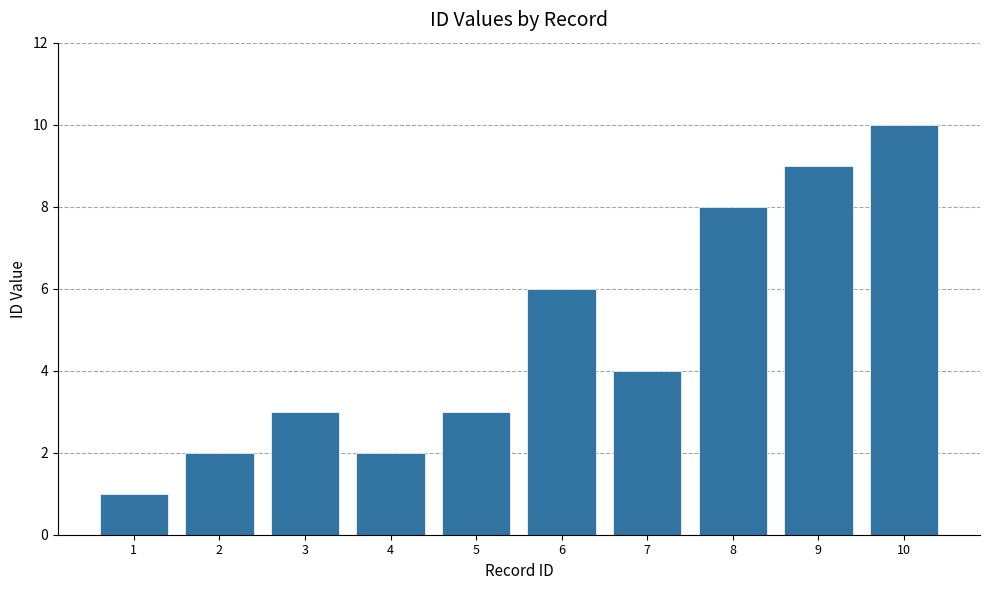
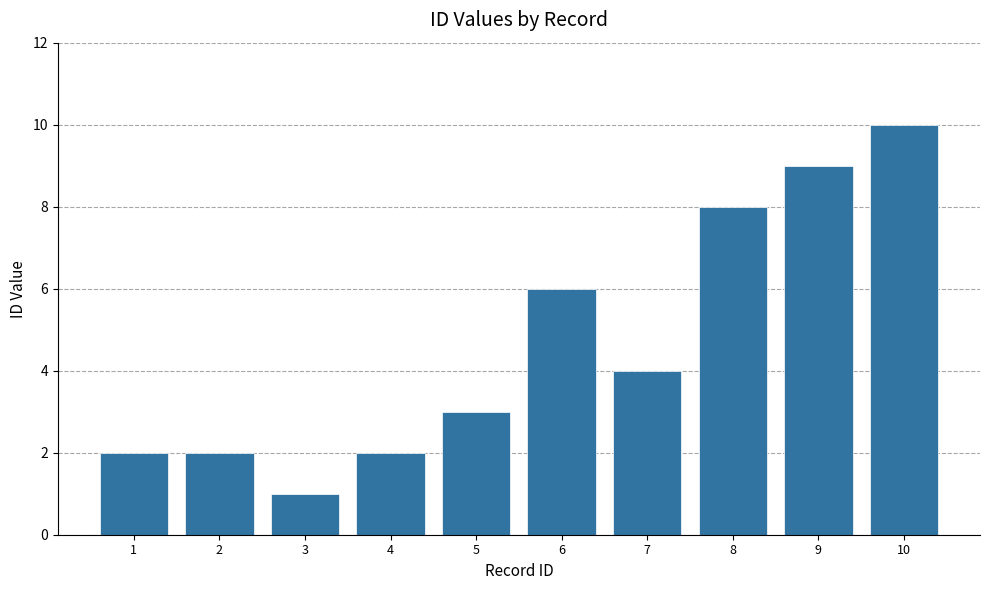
  {
-   "1": 1,
+   "1": 2,
    "2": 2,
-   "3": 3,
+   "3": 1,
    "4": 2,
    "5": 3,
    "6": 6,
    "7": 4,
    "8": 8,
    "9": 9,
    "10": 10
  }
